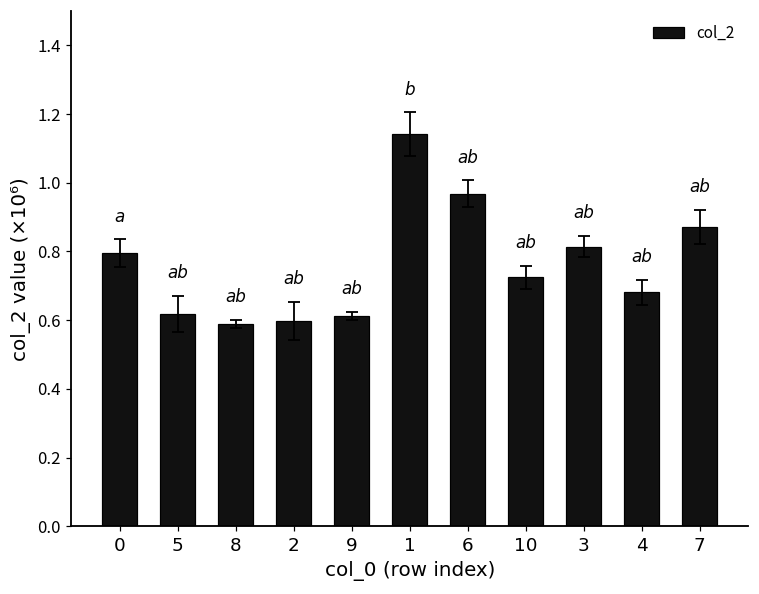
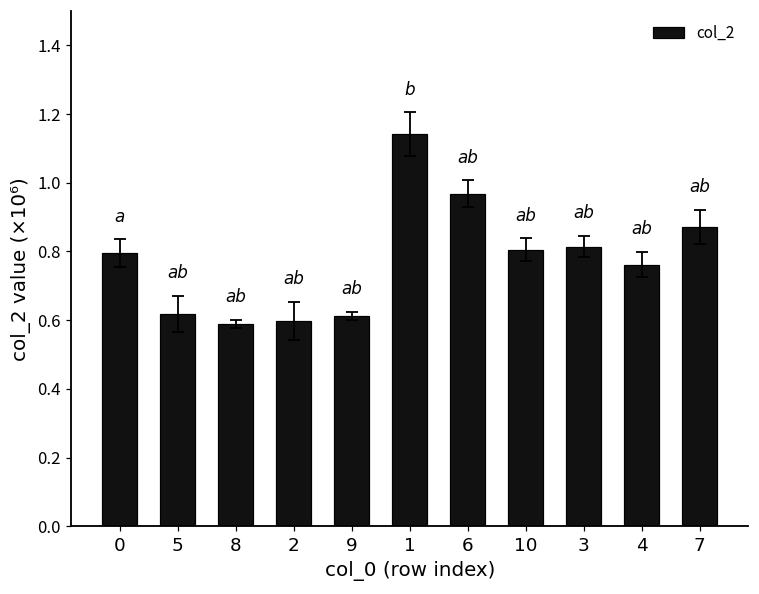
  {
    "col_2": {
      "0": 0.79,
      "5": 0.62,
      "8": 0.59,
      "2": 0.60,
      "9": 0.61,
      "1": 1.14,
      "6": 0.97,
-     "10": 0.72,
+     "10": 0.80,
      "3": 0.81,
-     "4": 0.68,
+     "4": 0.76,
      "7": 0.87
    }
  }
